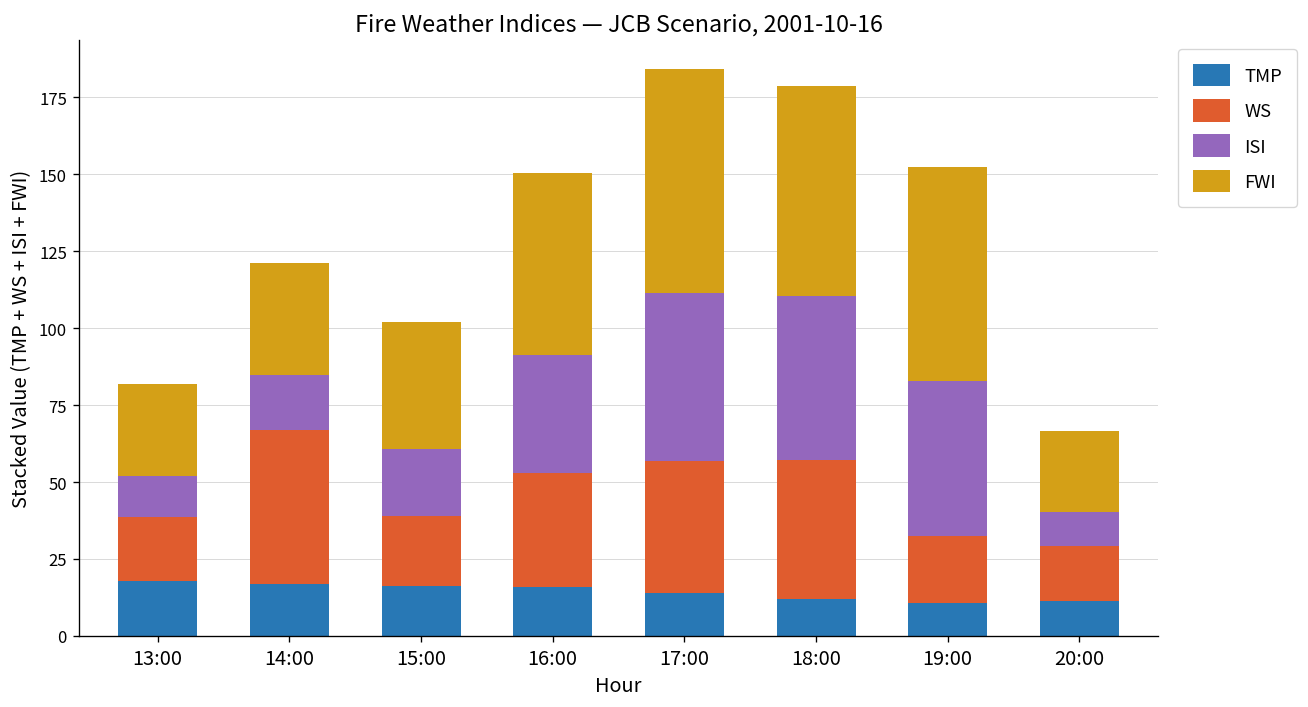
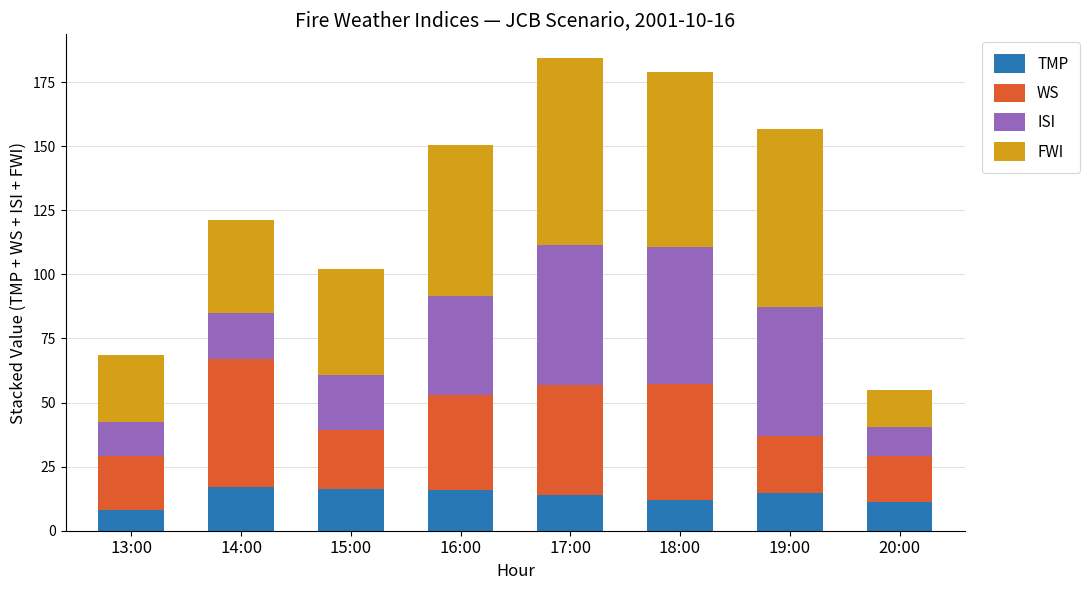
  {
    "TMP": {
-     "13:00": 18,
+     "13:00": 8,
      "14:00": 17,
      "15:00": 16,
      "16:00": 16,
      "17:00": 14,
      "18:00": 12,
-     "19:00": 11,
+     "19:00": 15,
      "20:00": 11
    },
    "WS": {
      "13:00": 21,
      "14:00": 50,
      "15:00": 23,
      "16:00": 37,
      "17:00": 43,
      "18:00": 45,
      "19:00": 22,
      "20:00": 18
    },
    "ISI": {
      "13:00": 13,
      "14:00": 18,
      "15:00": 22,
      "16:00": 39,
      "17:00": 55,
      "18:00": 53,
      "19:00": 50,
      "20:00": 11
    },
    "FWI": {
-     "13:00": 30,
+     "13:00": 26,
      "14:00": 36,
      "15:00": 41,
      "16:00": 59,
      "17:00": 73,
      "18:00": 68,
      "19:00": 69,
-     "20:00": 26
+     "20:00": 15
    }
  }
